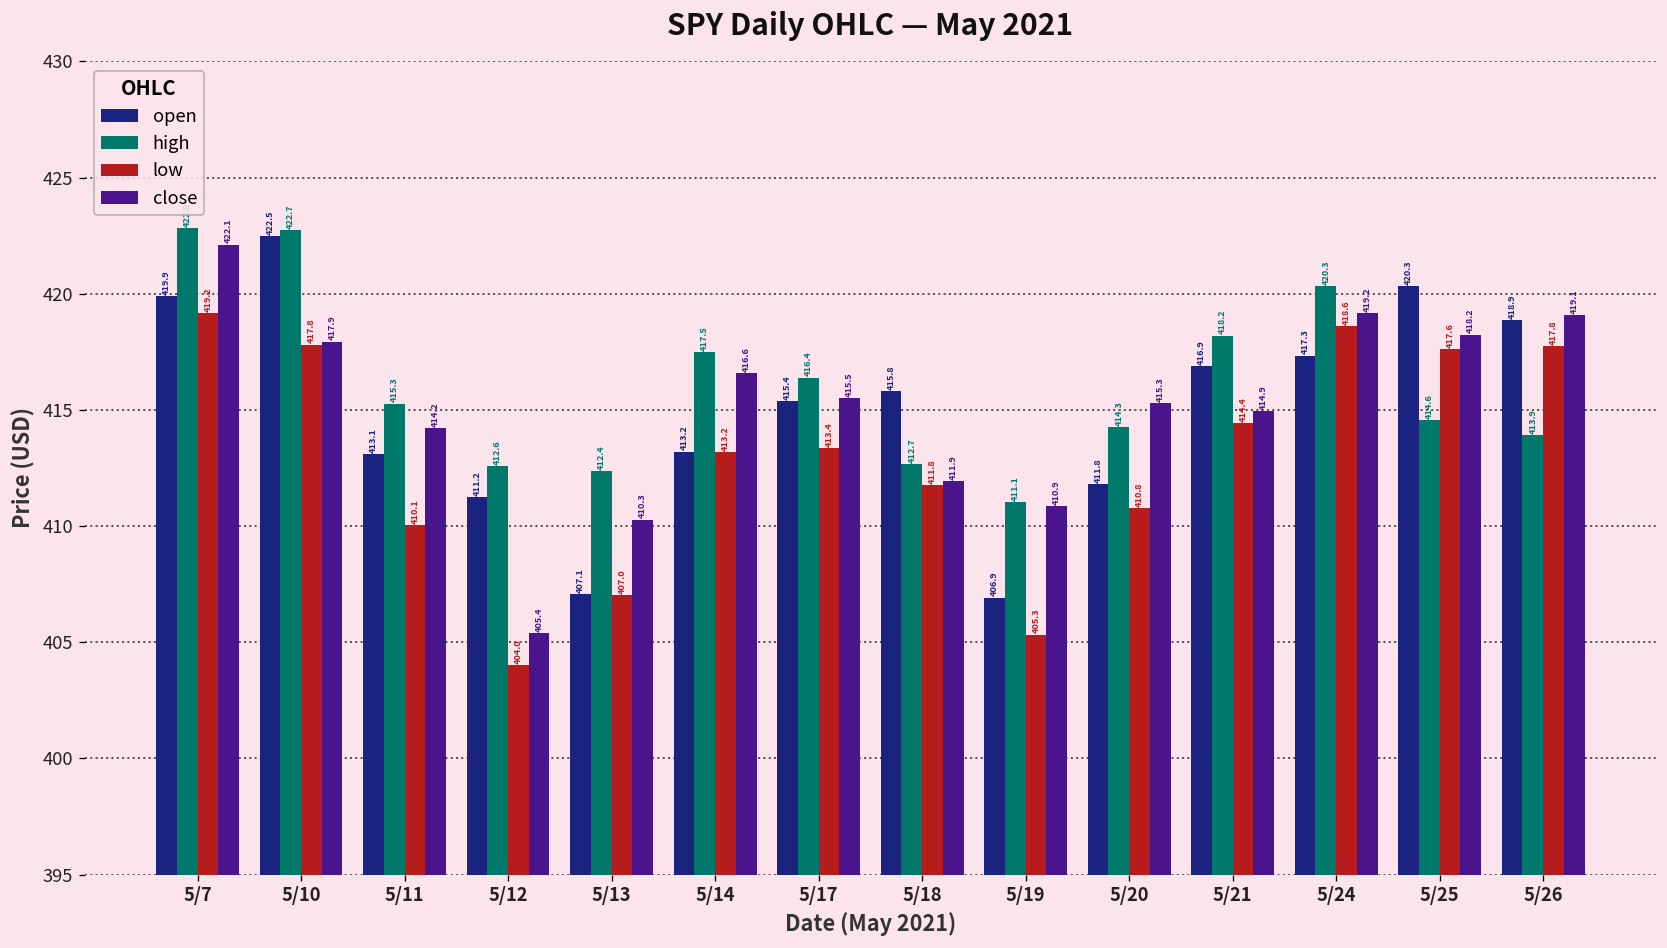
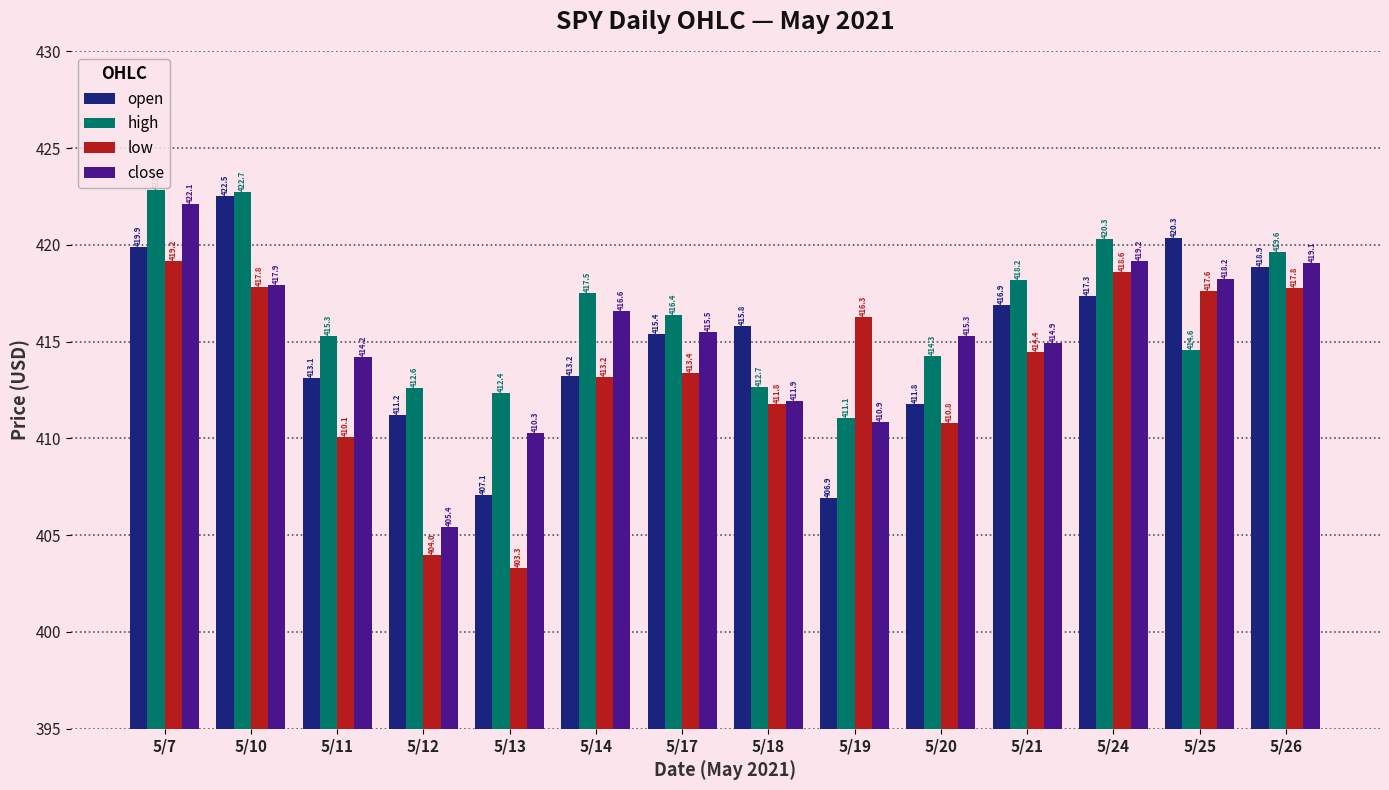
  {
    "high": {
      "5/10": 422.7,
      "5/11": 415.3,
      "5/12": 412.6,
      "5/13": 412.4,
      "5/14": 417.5,
      "5/17": 416.4,
      "5/18": 412.7,
      "5/19": 411.1,
      "5/20": 414.3,
      "5/21": 418.2,
      "5/24": 420.3,
      "5/25": 414.6,
-     "5/26": 413.9
+     "5/26": 419.6
    },
    "low": {
      "5/7": 419.2,
      "5/10": 417.8,
      "5/11": 410.1,
      "5/12": 404.0,
-     "5/13": 407.0,
+     "5/13": 403.3,
      "5/14": 413.2,
      "5/17": 413.4,
      "5/18": 411.8,
-     "5/19": 405.3,
+     "5/19": 416.3,
      "5/20": 410.8,
      "5/21": 414.4,
      "5/24": 418.6,
      "5/25": 417.6,
      "5/26": 417.8
    }
  }
